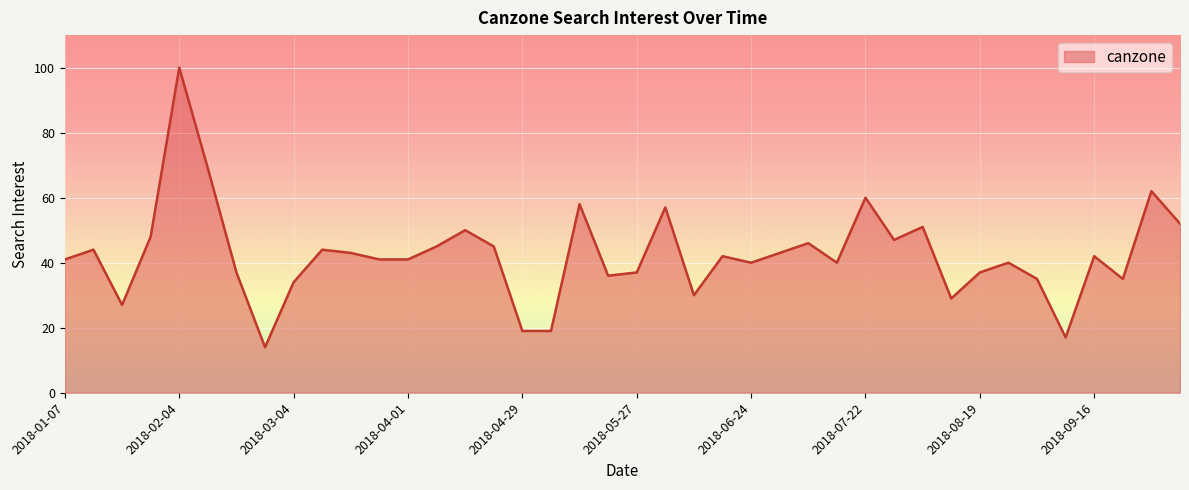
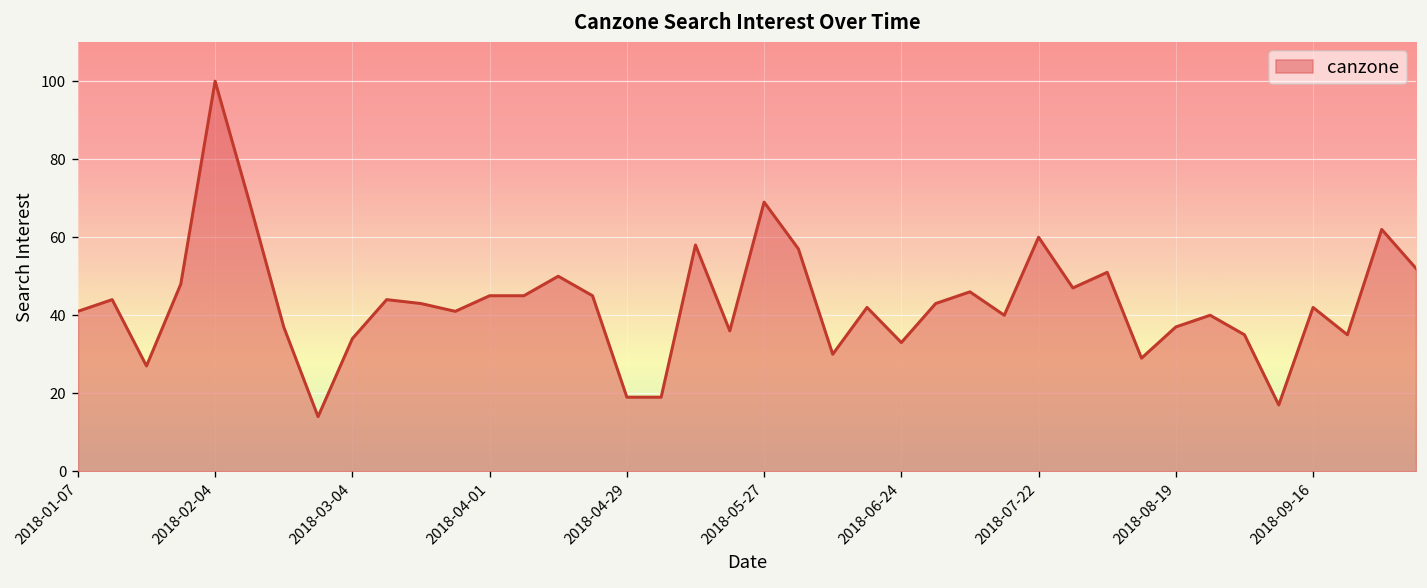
  {
    "2018-01-07": 41,
    "2018-02-04": 100,
    "2018-03-04": 34,
-   "2018-04-01": 41,
+   "2018-04-01": 45,
    "2018-04-29": 19,
-   "2018-05-27": 37,
-   "2018-06-24": 40,
+   "2018-05-27": 69,
+   "2018-06-24": 33,
    "2018-07-22": 60,
    "2018-08-19": 37,
    "2018-09-16": 42
  }
